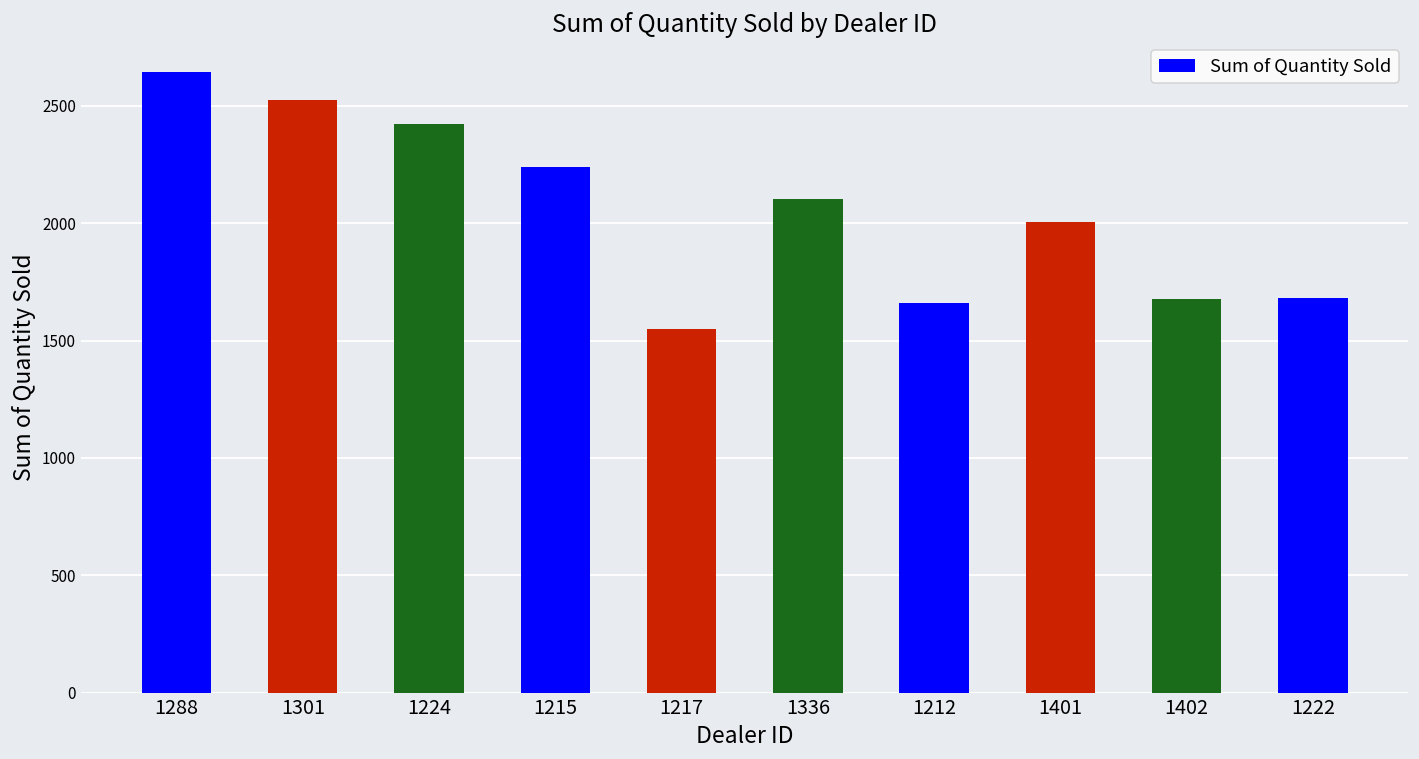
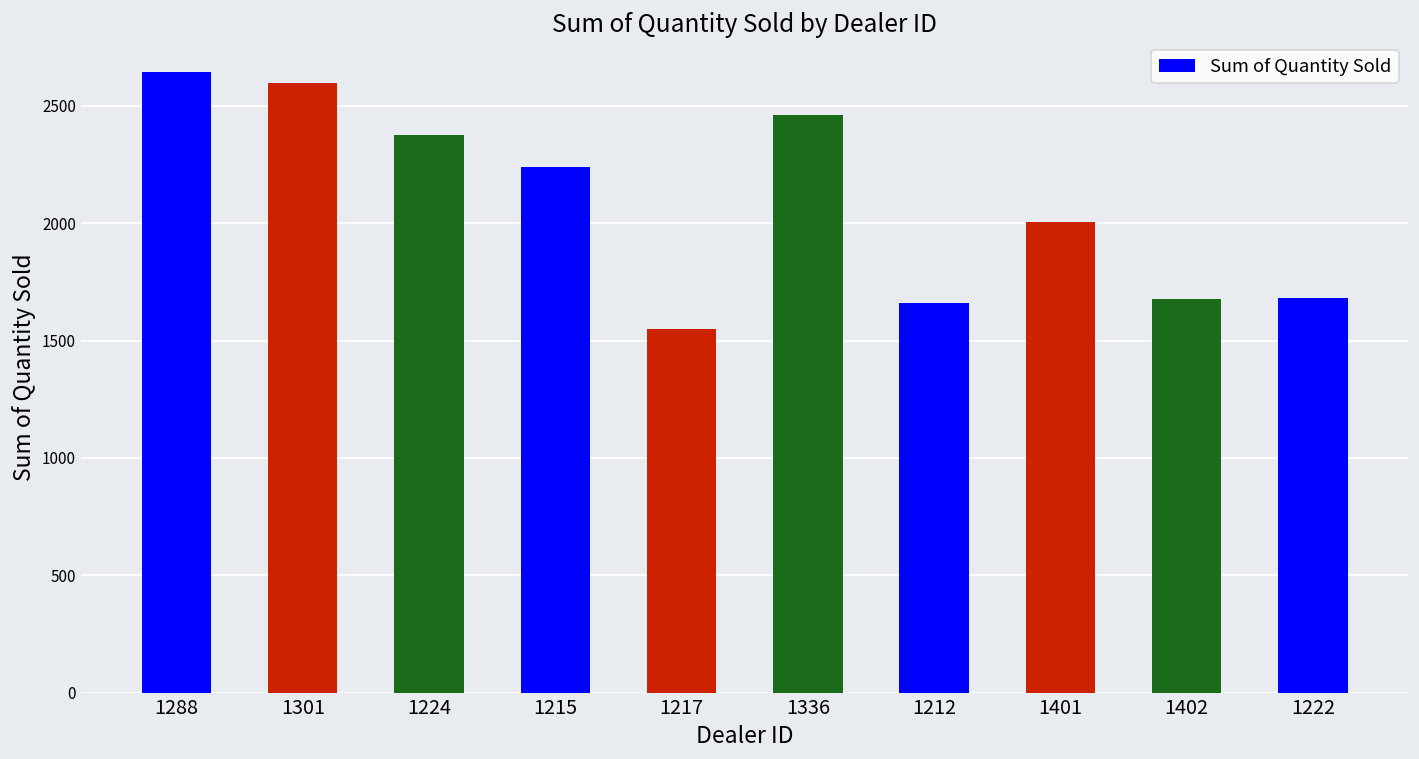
  {
    "1288": 2640,
-   "1301": 2520,
-   "1224": 2420,
+   "1301": 2600,
+   "1224": 2380,
    "1215": 2240,
    "1217": 1550,
-   "1336": 2100,
+   "1336": 2460,
    "1212": 1660,
    "1401": 2010,
    "1402": 1680,
    "1222": 1680
  }
